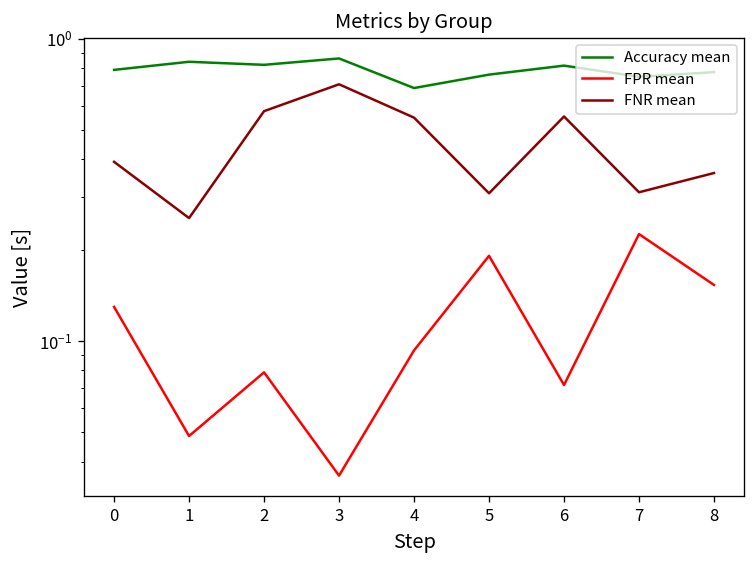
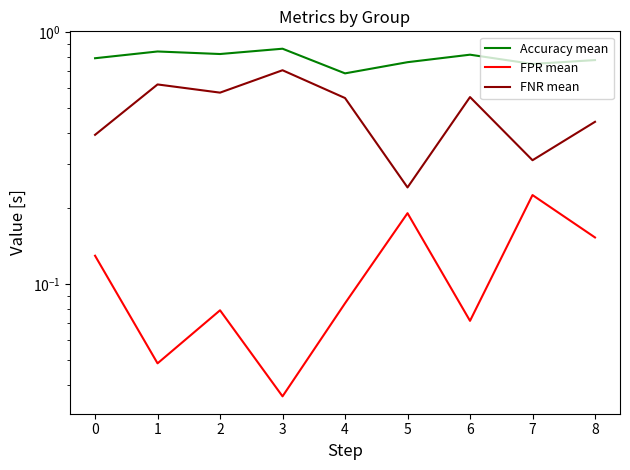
  {
    "Accuracy mean": {
      "0": 0.79,
      "1": 0.84,
      "2": 0.82,
      "3": 0.86,
      "4": 0.69,
      "5": 0.76,
      "6": 0.82
    },
    "FPR mean": {
      "0": 0.13,
      "1": 0.049,
      "2": 0.079,
      "3": 0.036,
-     "4": 0.093,
+     "4": 0.084,
      "5": 0.19,
      "6": 0.072,
      "7": 0.23,
      "8": 0.15
    },
    "FNR mean": {
      "0": 0.39,
-     "1": 0.26,
+     "1": 0.62,
      "2": 0.58,
      "3": 0.71,
      "4": 0.55,
-     "5": 0.31,
+     "5": 0.24,
      "6": 0.55,
      "7": 0.31,
-     "8": 0.36
+     "8": 0.44
    }
  }
